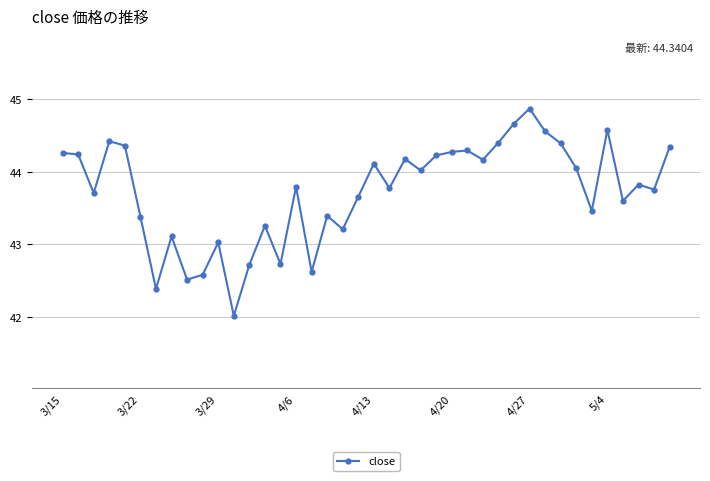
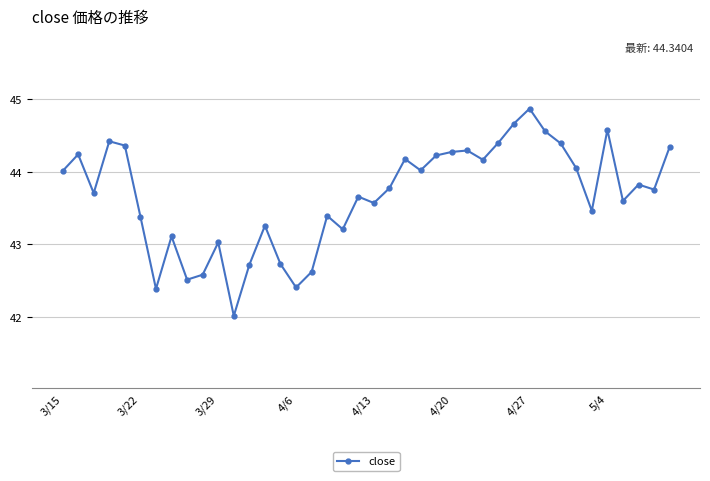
  {
-   "3/15": 44.3,
+   "3/15": 44.0,
    "3/22": 43.4,
    "3/29": 43.0,
-   "4/6": 43.8,
-   "4/13": 44.1,
+   "4/6": 42.4,
+   "4/13": 43.6,
    "4/20": 44.3,
    "4/27": 44.9,
    "5/4": 44.6
  }
